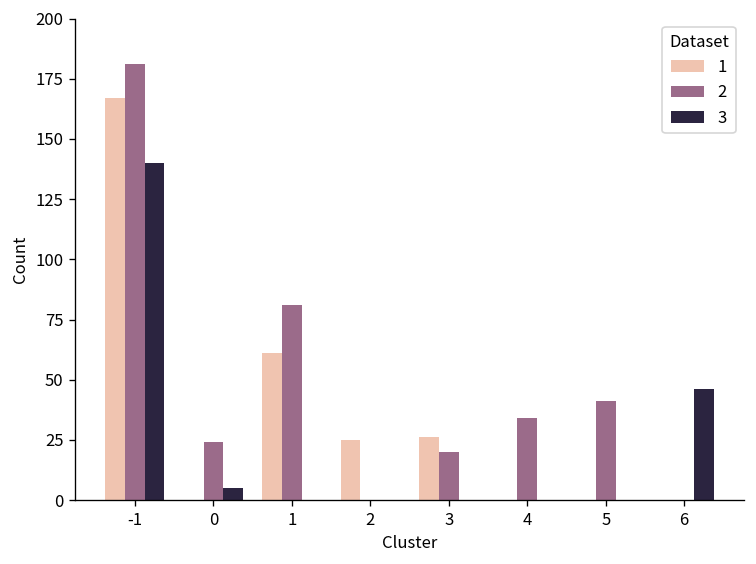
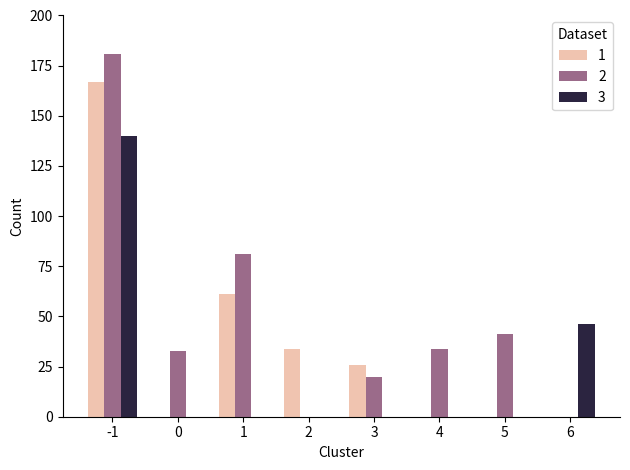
  {
    "1": {
      "-1": 167,
      "0": 0,
      "1": 61,
-     "2": 25,
+     "2": 34,
      "3": 26,
      "4": 0,
      "5": 0,
      "6": 0
    },
    "2": {
      "-1": 181,
-     "0": 24,
+     "0": 33,
      "1": 81,
      "2": 0,
      "3": 20,
      "4": 34,
      "5": 41,
      "6": 0
    },
    "3": {
      "-1": 140,
-     "0": 5,
+     "0": 0,
      "1": 0,
      "2": 0,
      "3": 0,
      "4": 0,
      "5": 0,
      "6": 46
    }
  }
